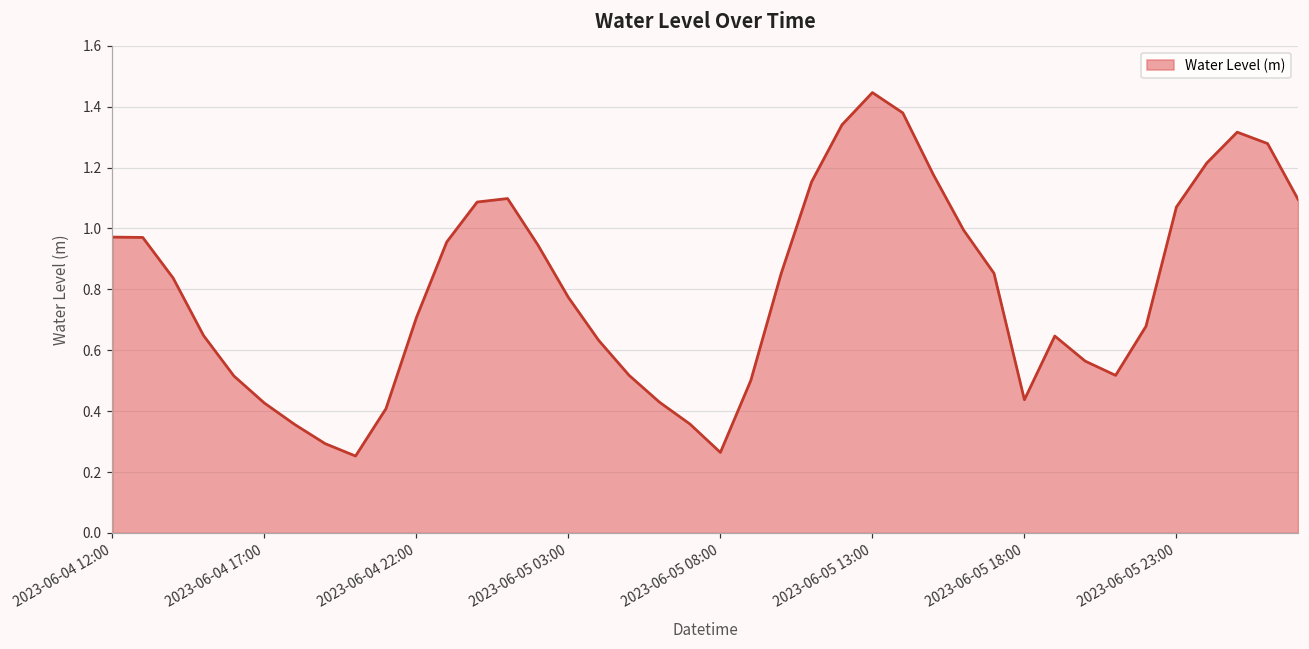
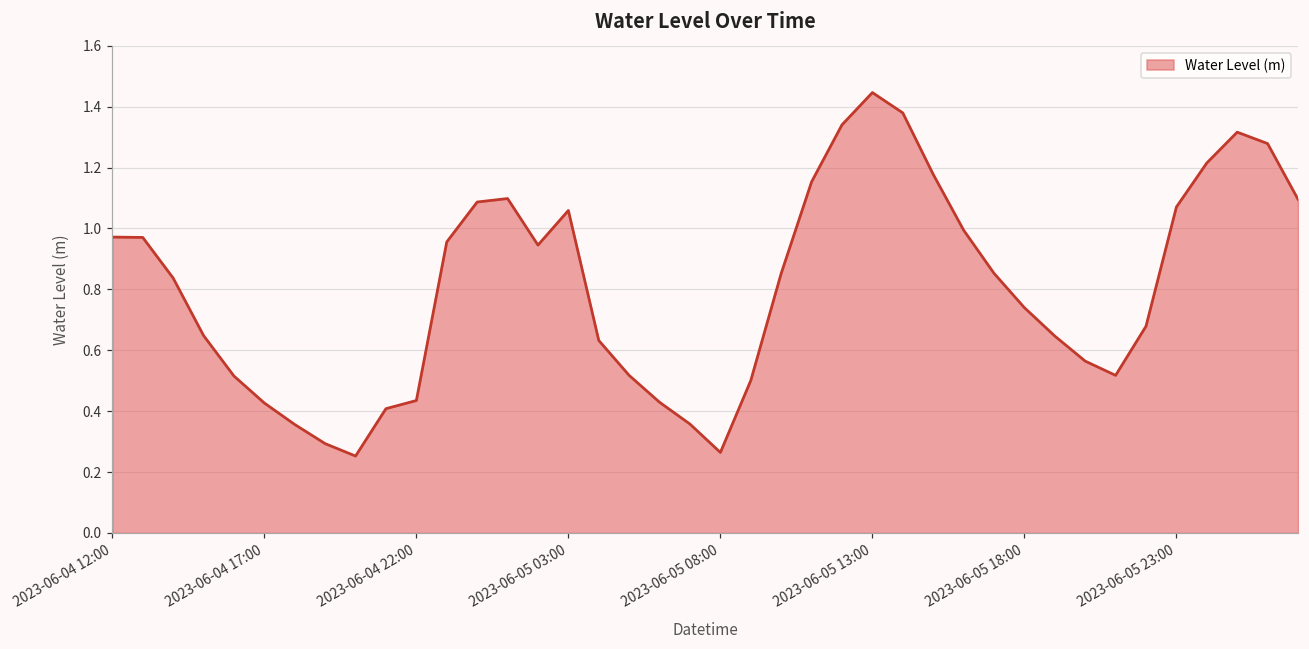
  {
    "2023-06-04 12:00": 0.97,
    "2023-06-04 17:00": 0.43,
-   "2023-06-04 22:00": 0.71,
-   "2023-06-05 03:00": 0.77,
+   "2023-06-04 22:00": 0.43,
+   "2023-06-05 03:00": 1.06,
    "2023-06-05 08:00": 0.26,
    "2023-06-05 13:00": 1.45,
-   "2023-06-05 18:00": 0.44,
+   "2023-06-05 18:00": 0.74,
    "2023-06-05 23:00": 1.07
  }
